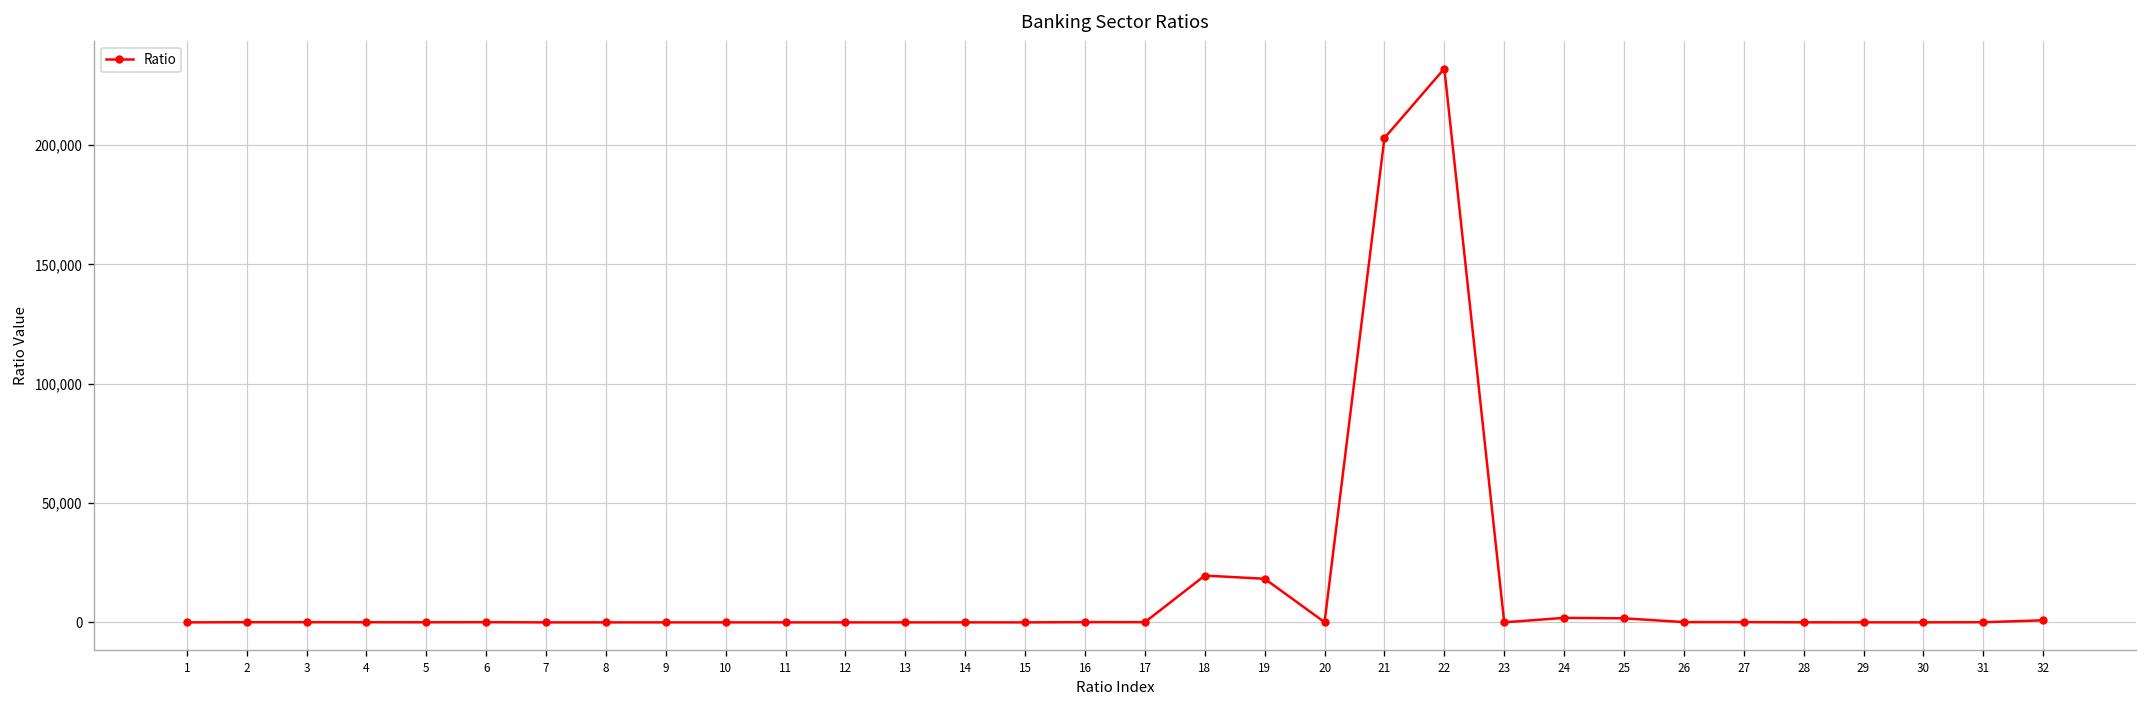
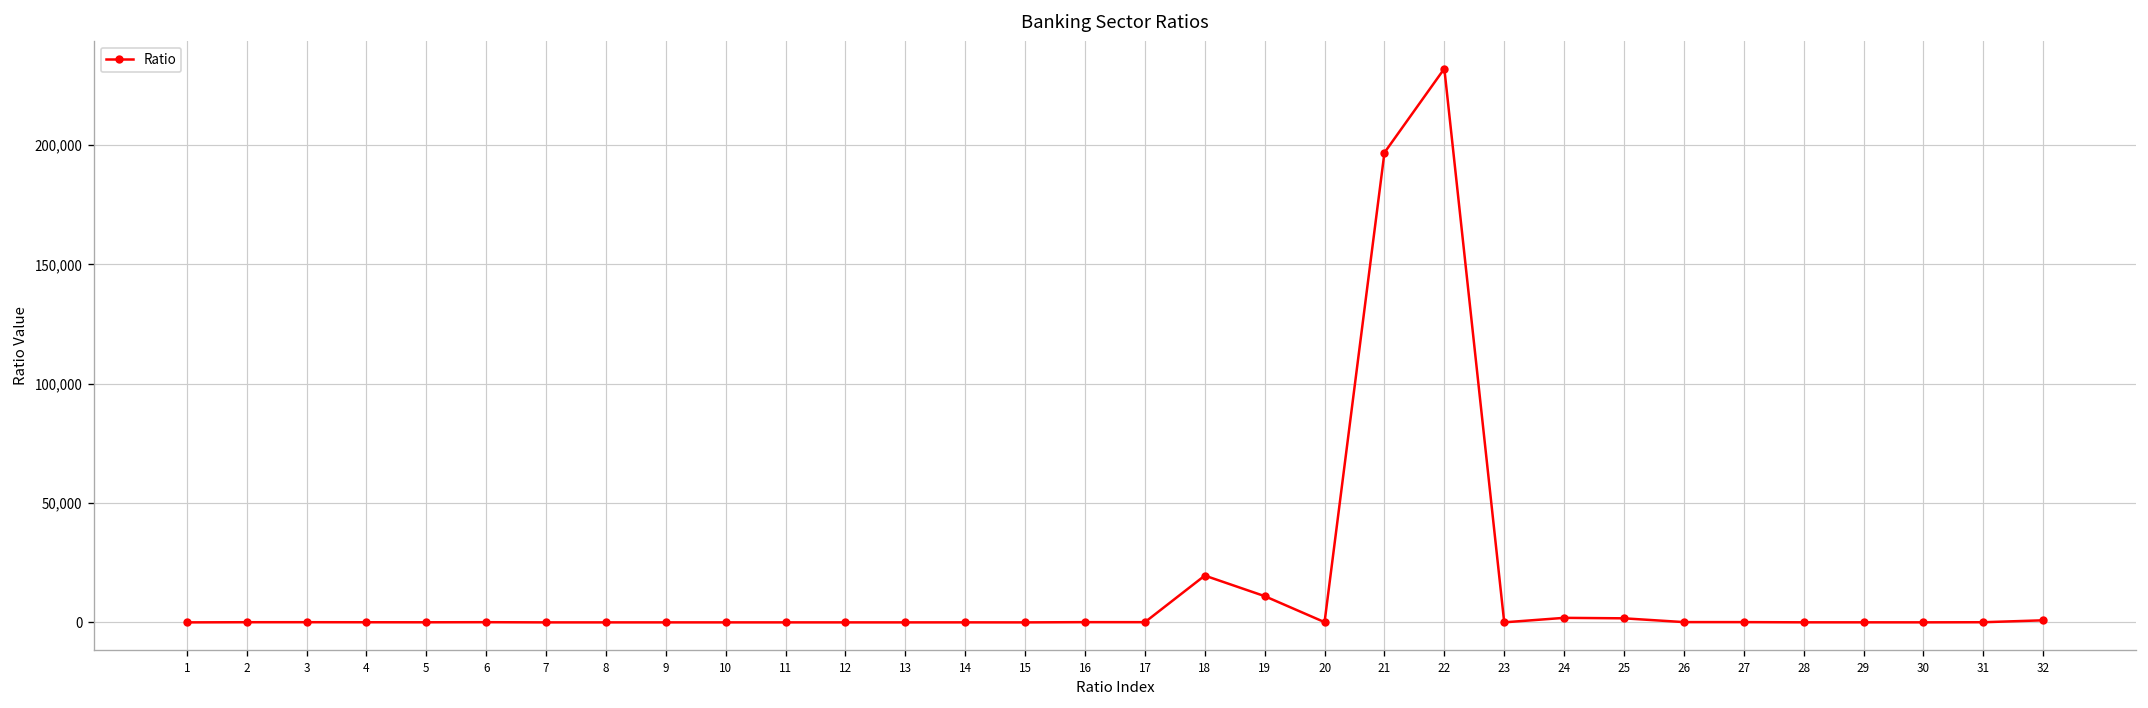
  {
    "1": "0",
    "2": "0",
    "3": "0",
    "4": "0",
    "5": "0",
    "6": "0",
    "7": "0",
    "8": "0",
    "9": "0",
    "10": "0",
    "11": "0",
    "12": "0",
    "13": "0",
    "14": "0",
    "15": "0",
    "16": "0",
    "17": "0",
    "18": "20,000",
-   "19": "18,000",
+   "19": "11,000",
    "20": "0",
-   "21": "203,000",
+   "21": "197,000",
    "22": "232,000",
    "23": "0",
    "24": "2,000",
    "25": "2,000",
    "26": "0",
    "27": "0",
    "28": "0",
    "29": "0",
    "30": "0",
    "31": "0",
    "32": "1,000"
  }
